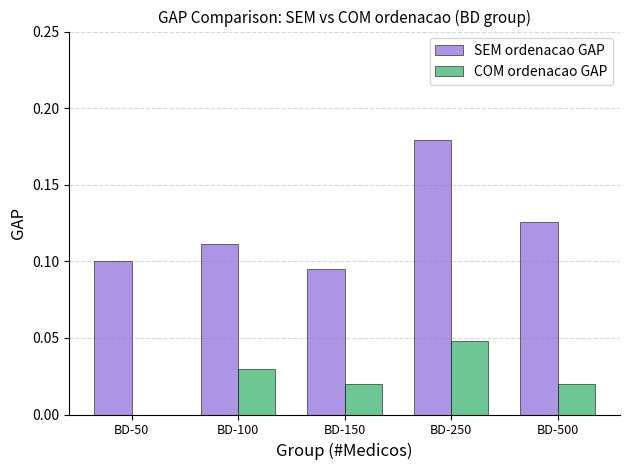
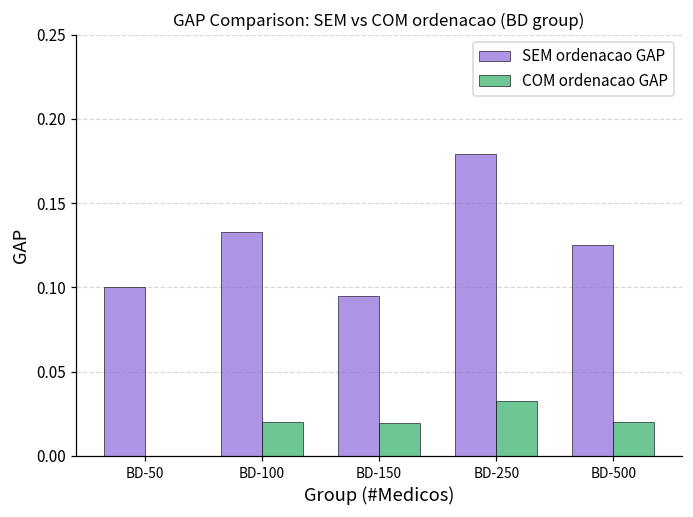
  {
    "SEM ordenacao GAP": {
      "BD-50": 0.100,
-     "BD-100": 0.111,
+     "BD-100": 0.133,
      "BD-150": 0.095,
      "BD-250": 0.179,
      "BD-500": 0.125
    },
    "COM ordenacao GAP": {
      "BD-50": 0.000,
-     "BD-100": 0.030,
+     "BD-100": 0.020,
      "BD-150": 0.020,
-     "BD-250": 0.048,
+     "BD-250": 0.033,
      "BD-500": 0.020
    }
  }
